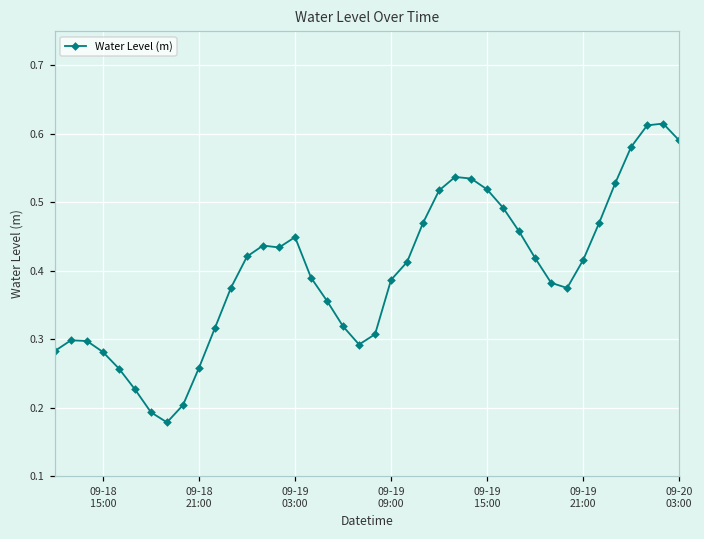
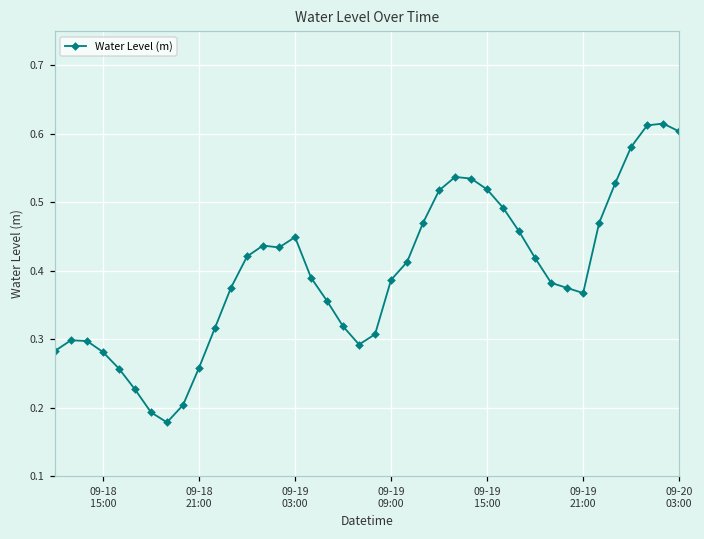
  {
    "09-18 15:00": 0.28,
    "09-18 21:00": 0.26,
    "09-19 03:00": 0.45,
    "09-19 09:00": 0.39,
    "09-19 15:00": 0.52,
-   "09-19 21:00": 0.42,
-   "09-20 03:00": 0.59
+   "09-19 21:00": 0.37,
+   "09-20 03:00": 0.60
  }
